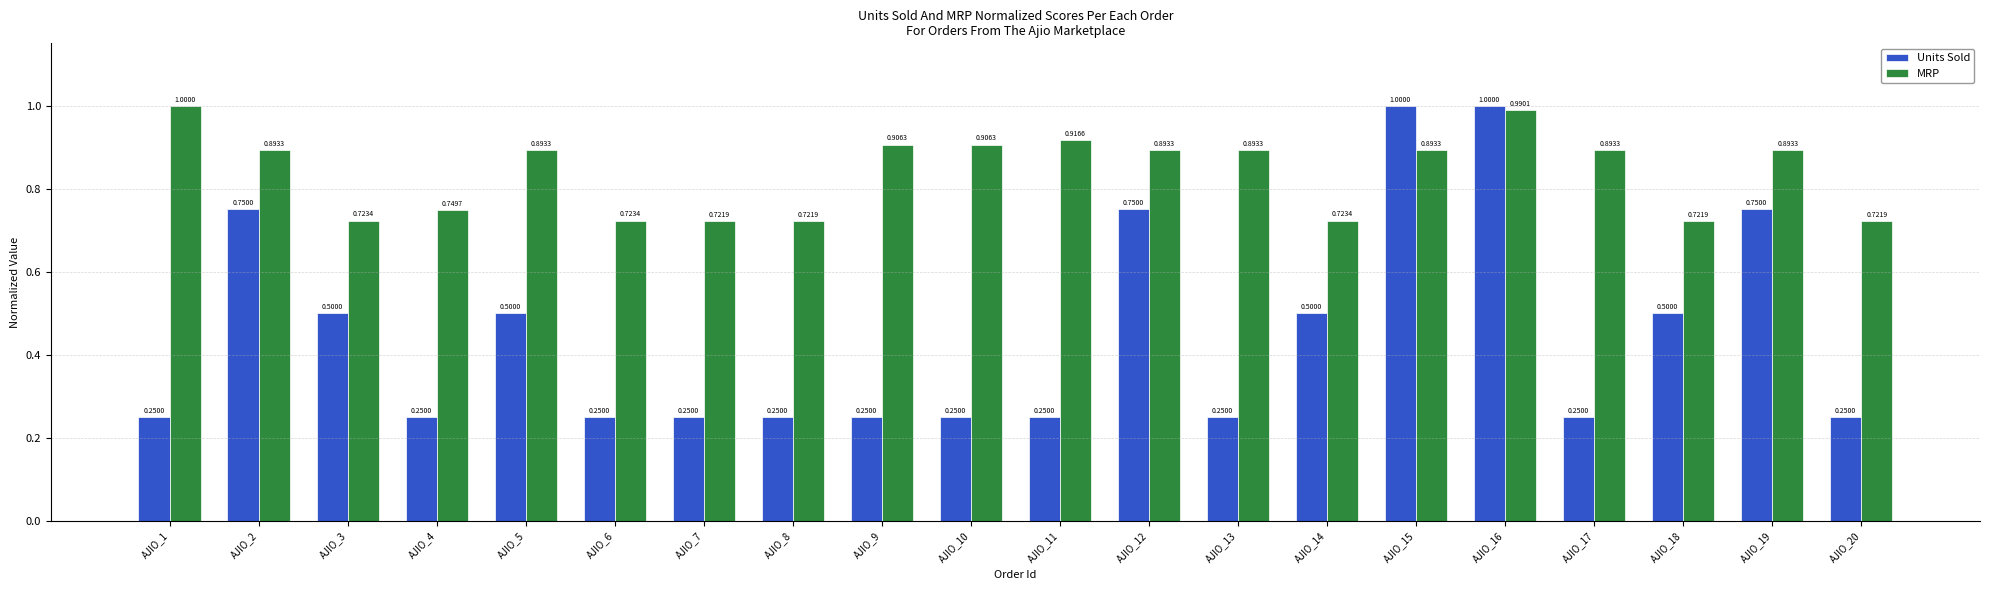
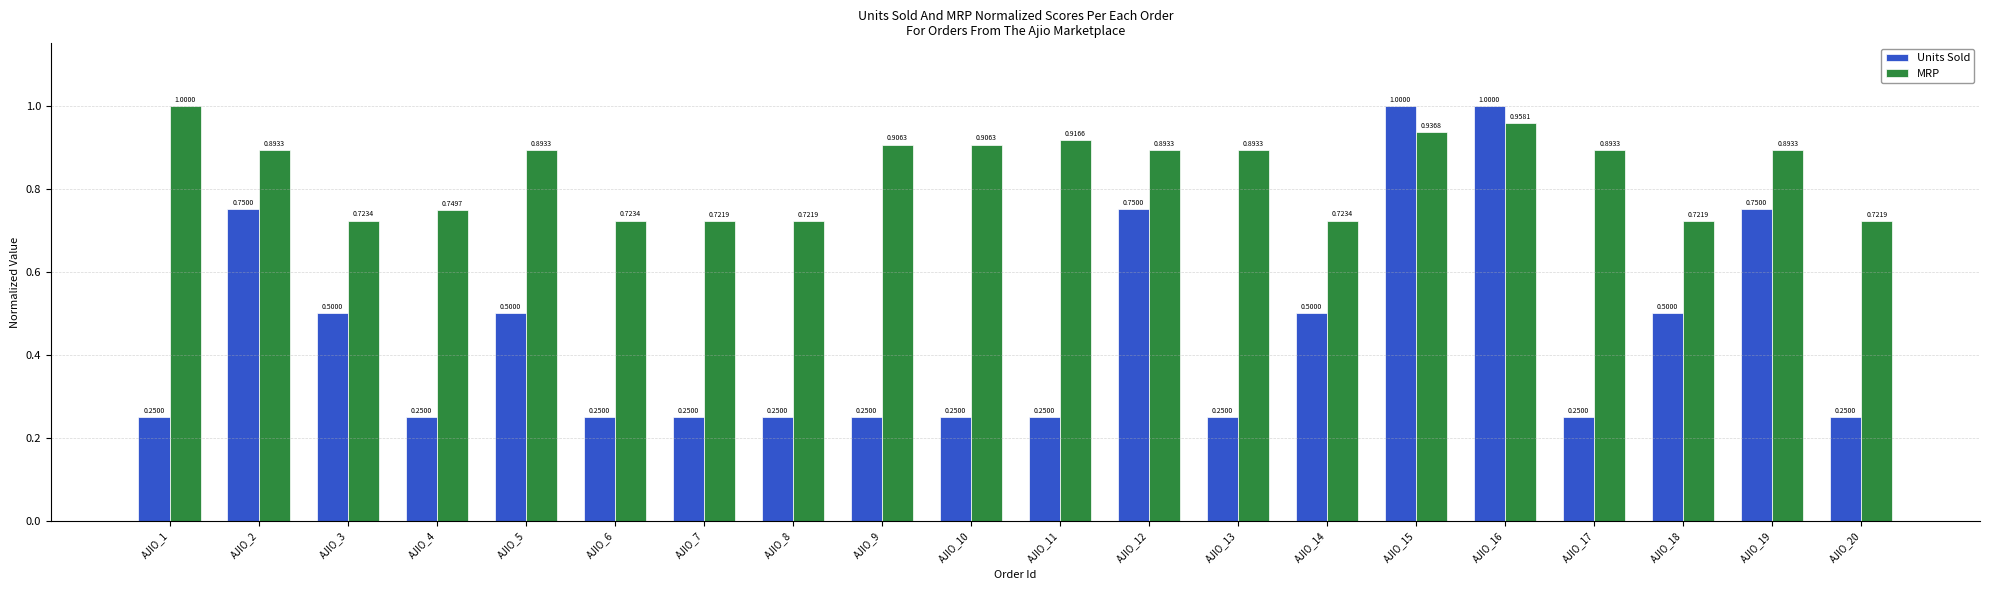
  {
    "Units Sold": {
      "AJIO_1": 0.2500,
      "AJIO_2": 0.7500,
      "AJIO_3": 0.5000,
      "AJIO_4": 0.2500,
      "AJIO_5": 0.5000,
      "AJIO_6": 0.2500,
      "AJIO_7": 0.2500,
      "AJIO_8": 0.2500,
      "AJIO_9": 0.2500,
      "AJIO_10": 0.2500,
      "AJIO_11": 0.2500,
      "AJIO_12": 0.7500,
      "AJIO_13": 0.2500,
      "AJIO_14": 0.5000,
      "AJIO_15": 1.0000,
      "AJIO_16": 1.0000,
      "AJIO_17": 0.2500,
      "AJIO_18": 0.5000,
      "AJIO_19": 0.7500,
      "AJIO_20": 0.2500
    },
    "MRP": {
      "AJIO_1": 1.0000,
      "AJIO_2": 0.8933,
      "AJIO_3": 0.7234,
      "AJIO_4": 0.7497,
      "AJIO_5": 0.8933,
      "AJIO_6": 0.7234,
      "AJIO_7": 0.7219,
      "AJIO_8": 0.7219,
      "AJIO_9": 0.9063,
      "AJIO_10": 0.9063,
      "AJIO_11": 0.9166,
      "AJIO_12": 0.8933,
      "AJIO_13": 0.8933,
      "AJIO_14": 0.7234,
-     "AJIO_15": 0.8933,
-     "AJIO_16": 0.9901,
+     "AJIO_15": 0.9368,
+     "AJIO_16": 0.9581,
      "AJIO_17": 0.8933,
      "AJIO_18": 0.7219,
      "AJIO_19": 0.8933,
      "AJIO_20": 0.7219
    }
  }
